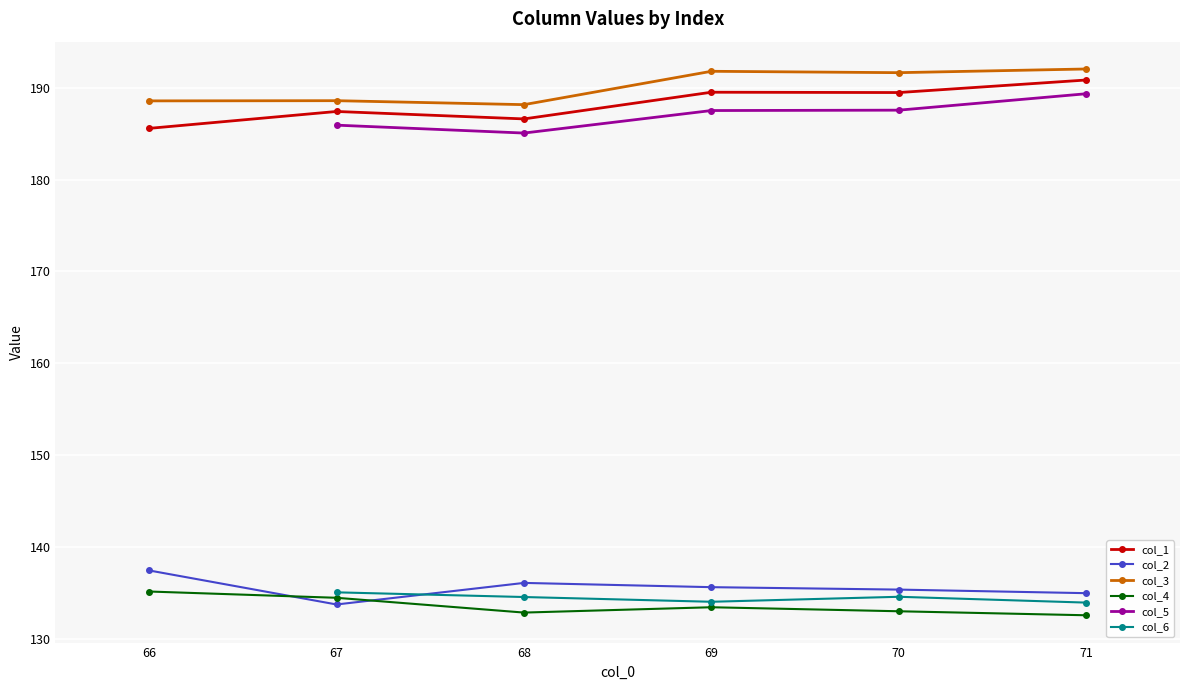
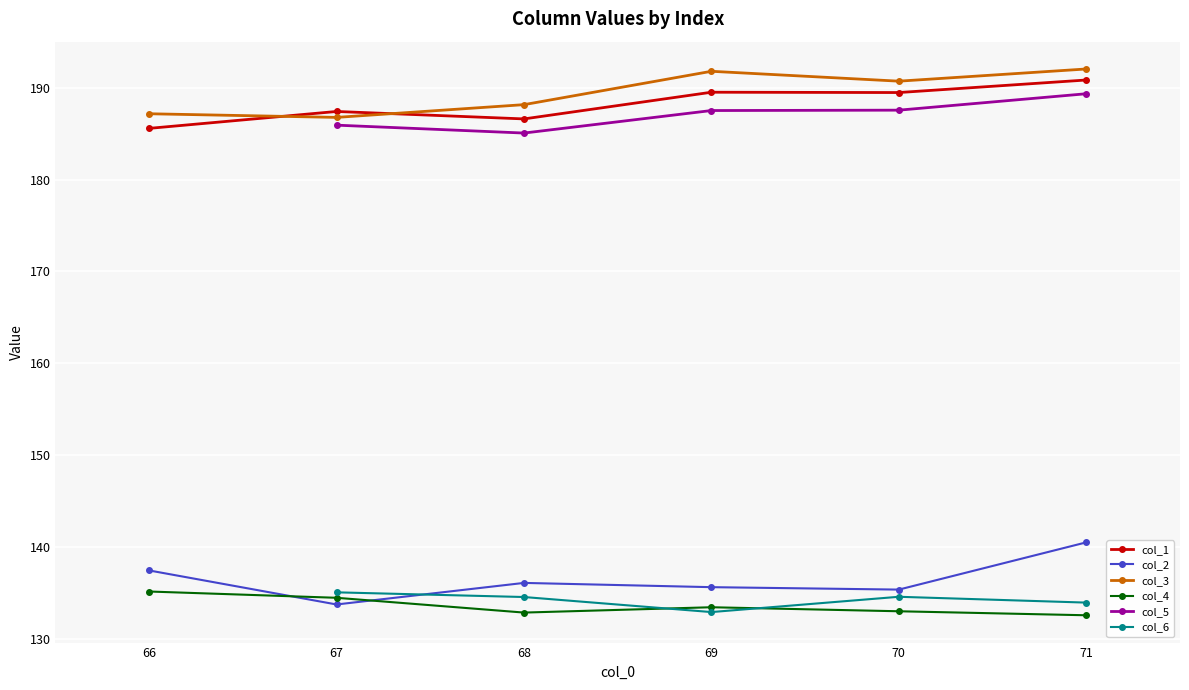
  {
    "col_1": {
      "66": 186,
      "67": 187,
      "68": 187,
      "69": 190,
      "70": 189,
      "71": 191
    },
    "col_2": {
      "66": 137,
      "67": 134,
      "68": 136,
      "69": 136,
      "70": 135,
-     "71": 135
+     "71": 140
    },
    "col_3": {
-     "66": 189,
-     "67": 189,
+     "66": 187,
+     "67": 187,
      "68": 188,
      "69": 192,
-     "70": 192,
+     "70": 191,
      "71": 192
    },
    "col_4": {
      "66": 135,
      "67": 134,
      "68": 133,
      "69": 133,
      "70": 133,
      "71": 133
    },
    "col_5": {
      "67": 186,
      "68": 185,
      "69": 188,
      "70": 188,
      "71": 189
    },
    "col_6": {
      "67": 135,
      "68": 135,
-     "69": 134,
+     "69": 133,
      "70": 135,
      "71": 134
    }
  }
